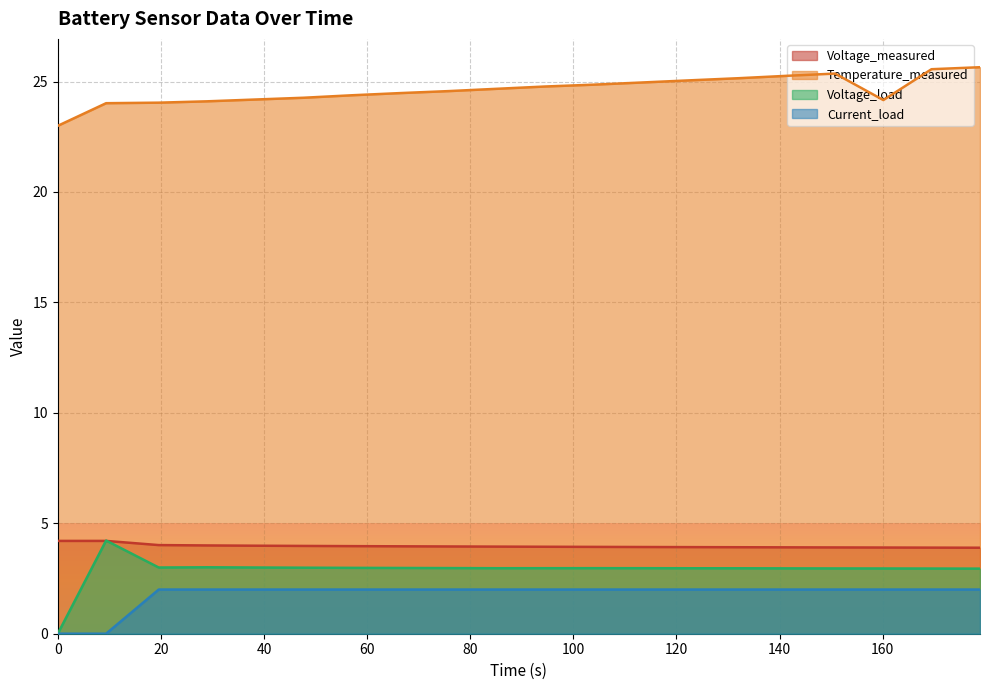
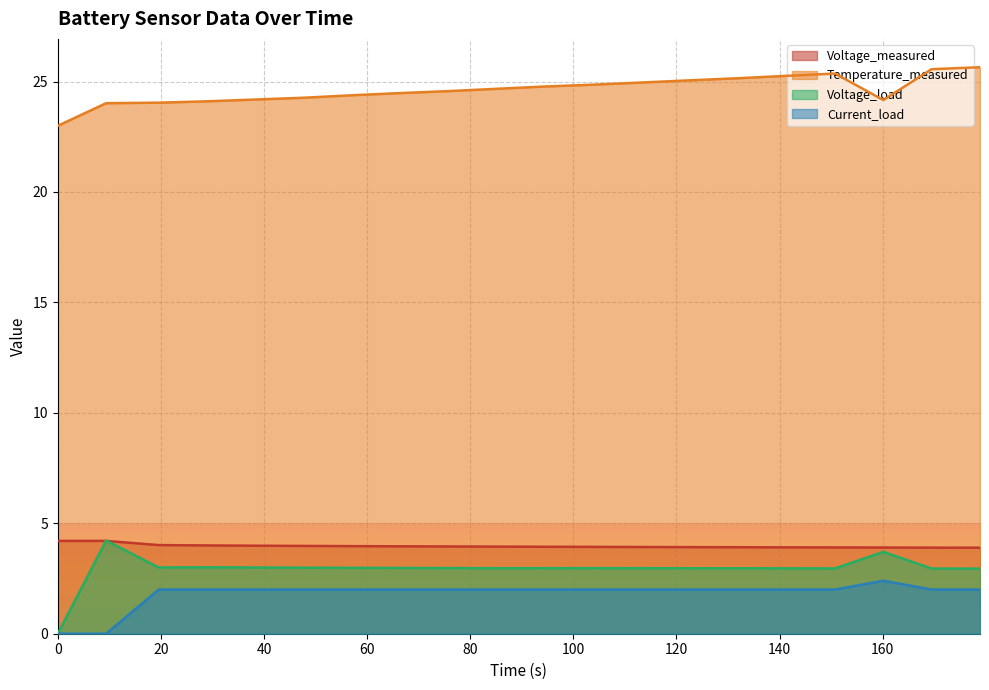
  {
    "Voltage_measured": {
      "0": 4.2,
      "160": 3.9
    },
    "Temperature_measured": {
      "0": 23.0
    },
    "Voltage_load": {
-     "160": 3.0
+     "160": 3.7
    },
    "Current_load": {
-     "160": 2.0
+     "160": 2.4
    }
  }
